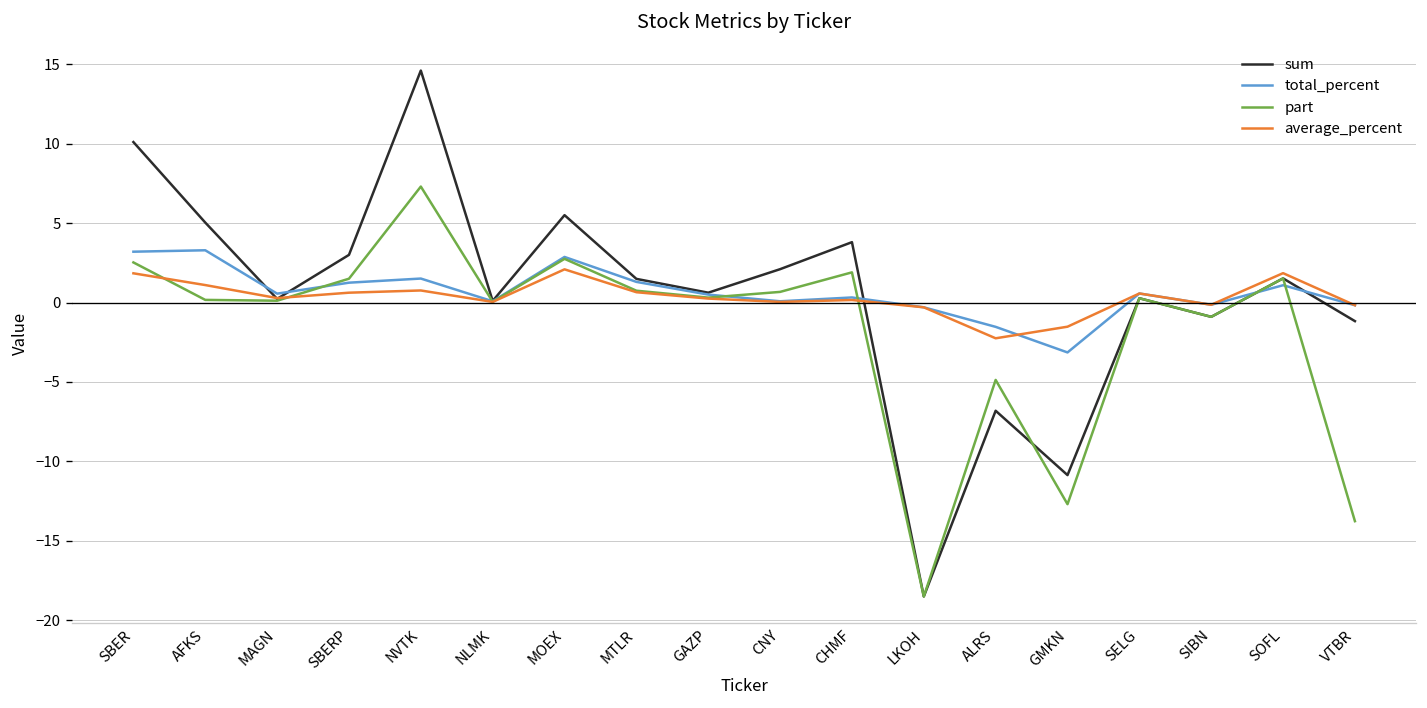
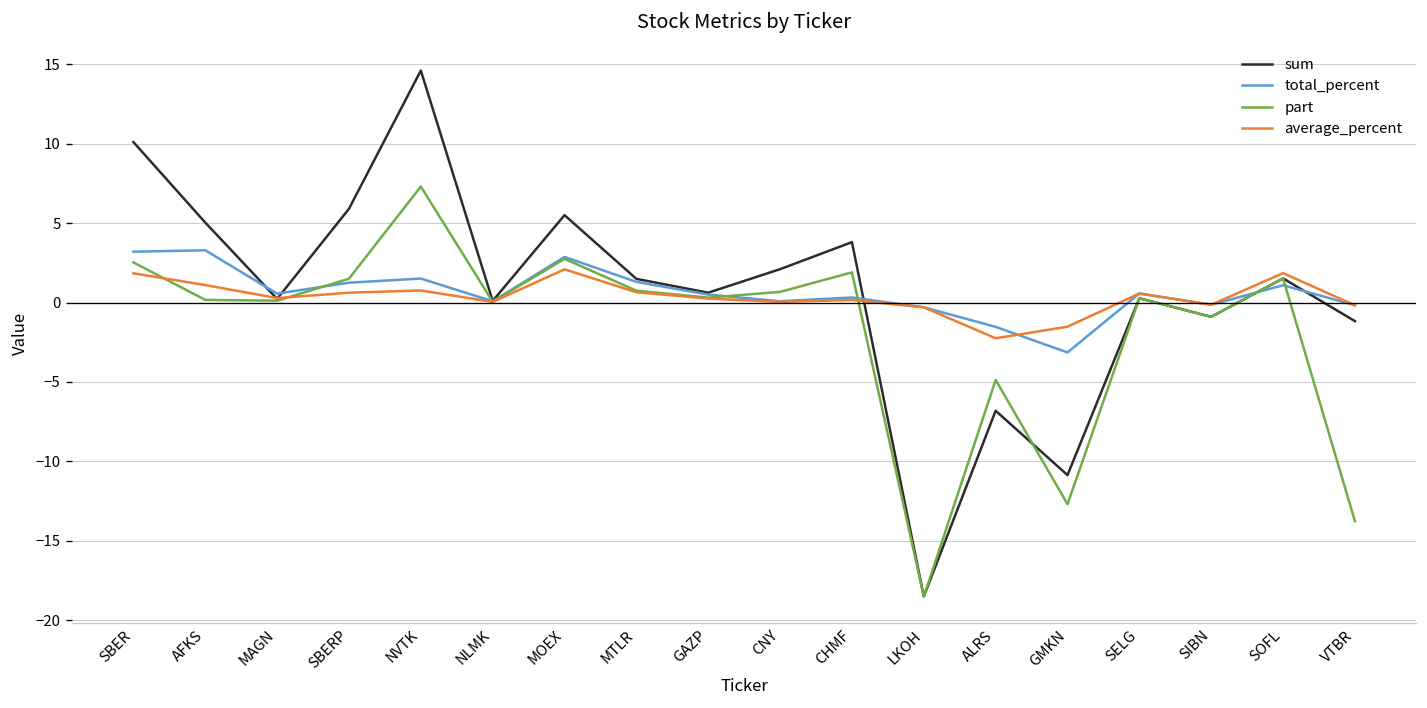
  {
    "sum": {
      "SBER": 10.1,
      "AFKS": 5.0,
-     "SBERP": 3.0,
+     "SBERP": 5.9,
      "NVTK": 14.6,
      "MOEX": 5.5,
      "CNY": 2.1,
      "CHMF": 3.8,
      "ALRS": -6.8,
      "GMKN": -10.9,
      "VTBR": -1.2
    },
    "total_percent": {
      "SBER": 3.2,
      "AFKS": 3.3,
      "MAGN": 0.6,
      "SBERP": 1.3,
      "NVTK": 1.5,
      "ALRS": -1.5,
      "GMKN": -3.1,
      "SOFL": 1.1
    },
    "part": {
      "SBER": 2.5,
      "AFKS": 0.2,
      "SBERP": 1.5,
      "NVTK": 7.3,
      "CNY": 0.7,
      "CHMF": 1.9,
      "ALRS": -4.9,
      "GMKN": -12.7,
      "VTBR": -13.8
    },
    "average_percent": {
      "SBER": 1.8,
      "AFKS": 1.1,
      "SBERP": 0.6,
      "NVTK": 0.8,
      "MOEX": 2.1,
      "ALRS": -2.3,
      "GMKN": -1.5,
      "SOFL": 1.9
    }
  }
